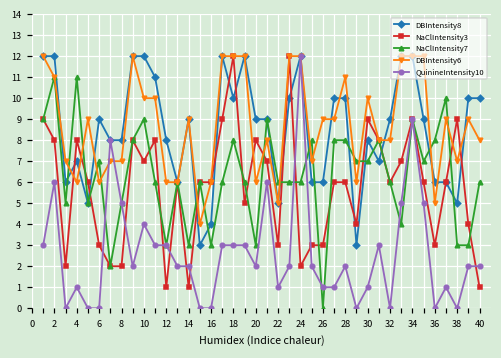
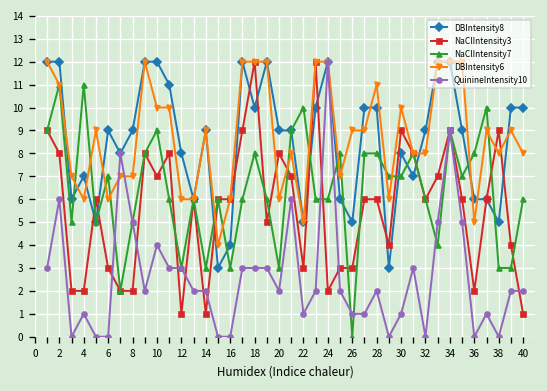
  {
    "DBIntensity8": {
      "2": 12,
      "4": 7,
      "6": 9,
-     "8": 8,
+     "8": 9,
      "10": 12,
      "12": 8,
      "16": 4,
      "18": 10,
      "20": 9,
-     "26": 6,
+     "26": 5,
      "28": 10,
      "30": 8,
      "32": 9,
      "36": 6,
      "38": 5,
      "40": 10
    },
    "NaClIntensity3": {
      "2": 8,
-     "4": 8,
+     "4": 2,
      "6": 3,
      "8": 2,
      "10": 7,
      "12": 1,
      "14": 1,
      "20": 8,
      "22": 3,
      "24": 2,
      "26": 3,
      "28": 6,
      "30": 9,
-     "36": 3,
+     "36": 2,
      "38": 9,
      "40": 1
    },
    "NaClIntensity7": {
      "4": 11,
      "6": 7,
      "10": 9,
      "14": 3,
      "16": 3,
      "18": 8,
      "20": 3,
-     "22": 6,
+     "22": 10,
      "24": 6,
      "26": 0,
      "28": 8,
      "30": 7,
      "36": 8,
      "38": 3,
      "40": 6
    },
    "DBIntensity6": {
      "4": 6,
      "6": 6,
      "8": 7,
      "10": 10,
      "12": 6,
      "20": 6,
      "26": 9,
      "28": 11,
      "30": 10,
      "32": 8,
      "36": 5,
-     "38": 7,
+     "38": 8,
      "40": 8
    },
    "QuinineIntensity10": {
      "2": 6,
      "4": 1,
      "6": 0,
      "10": 4,
      "14": 2,
      "16": 0,
      "18": 3,
      "20": 2,
      "22": 1,
      "26": 1,
      "28": 2,
      "30": 1,
      "32": 0,
      "36": 0,
      "38": 0,
      "40": 2
    }
  }
